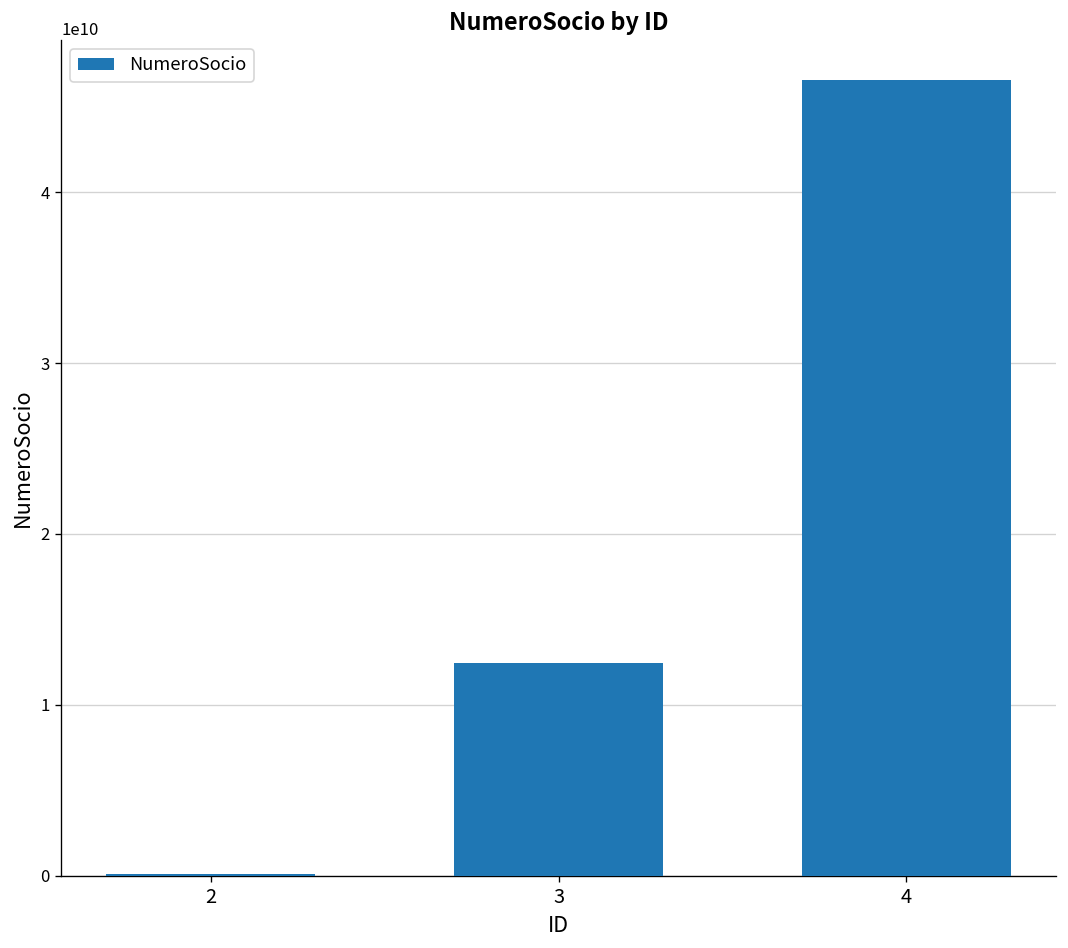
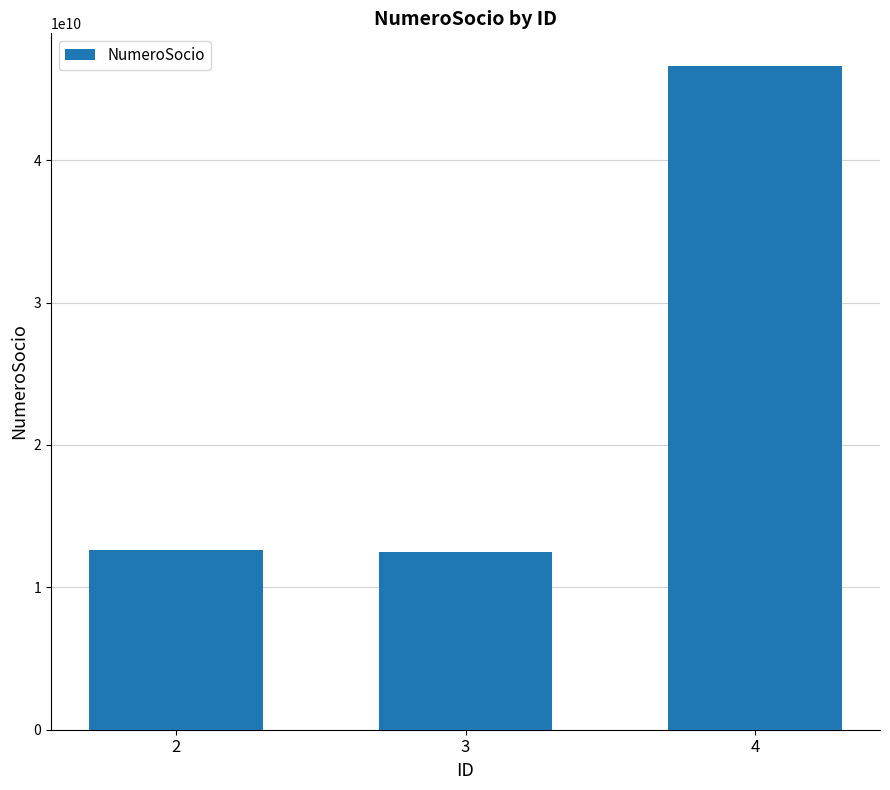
  {
-   "2": 100000000,
+   "2": 12600000000,
    "3": 12500000000,
    "4": 46600000000
  }
